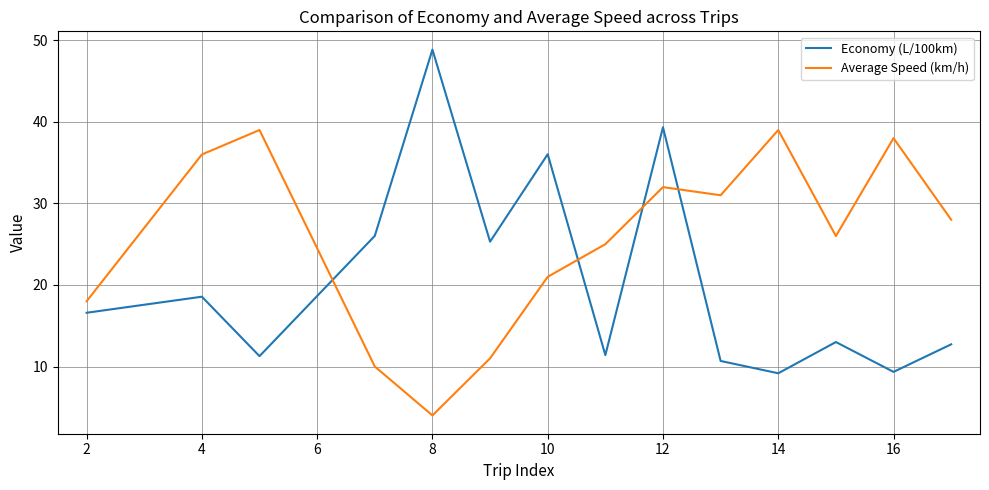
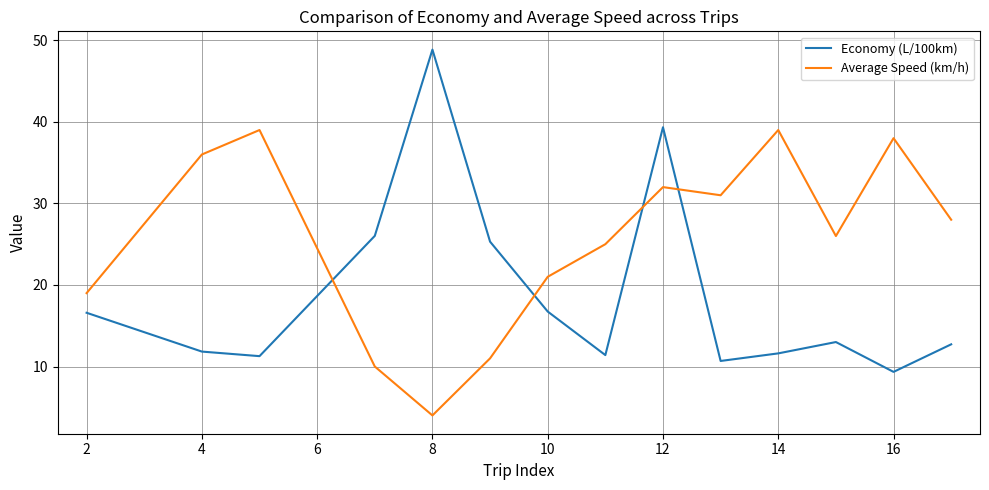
  {
    "Economy (L/100km)": {
      "2": 17,
-     "4": 19,
+     "4": 12,
      "8": 49,
-     "10": 36,
+     "10": 17,
      "12": 39,
-     "14": 9,
+     "14": 12,
      "16": 9
    },
    "Average Speed (km/h)": {
-     "2": 18,
+     "2": 19,
      "4": 36,
      "8": 4,
      "10": 21,
      "12": 32,
      "14": 39,
      "16": 38
    }
  }
